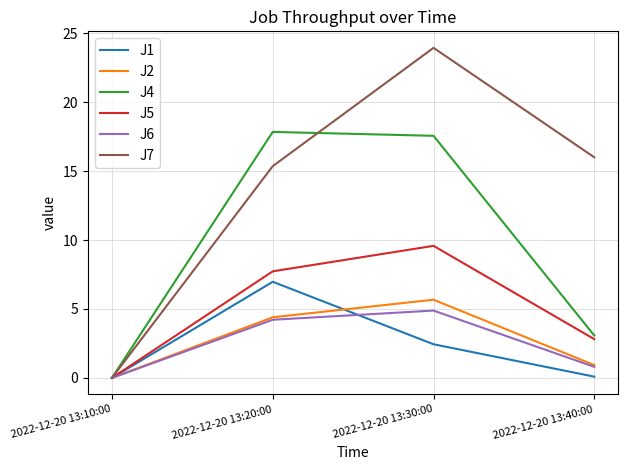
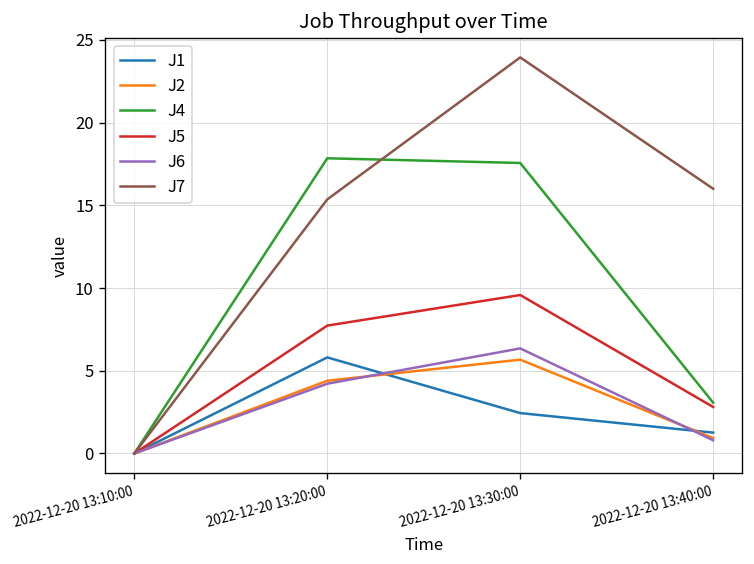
  {
    "J1": {
-     "2022-12-20 13:20:00": 7.0,
+     "2022-12-20 13:20:00": 5.8,
      "2022-12-20 13:30:00": 2.4,
-     "2022-12-20 13:40:00": 0.1
+     "2022-12-20 13:40:00": 1.3
    },
    "J2": {
      "2022-12-20 13:30:00": 5.7
    },
    "J4": {
      "2022-12-20 13:20:00": 17.8,
      "2022-12-20 13:30:00": 17.6,
      "2022-12-20 13:40:00": 3.1
    },
    "J5": {
      "2022-12-20 13:20:00": 7.7,
      "2022-12-20 13:30:00": 9.6,
      "2022-12-20 13:40:00": 2.8
    },
    "J6": {
-     "2022-12-20 13:30:00": 4.9
+     "2022-12-20 13:30:00": 6.4
    },
    "J7": {
      "2022-12-20 13:20:00": 15.4,
      "2022-12-20 13:30:00": 23.9,
      "2022-12-20 13:40:00": 16.0
    }
  }
